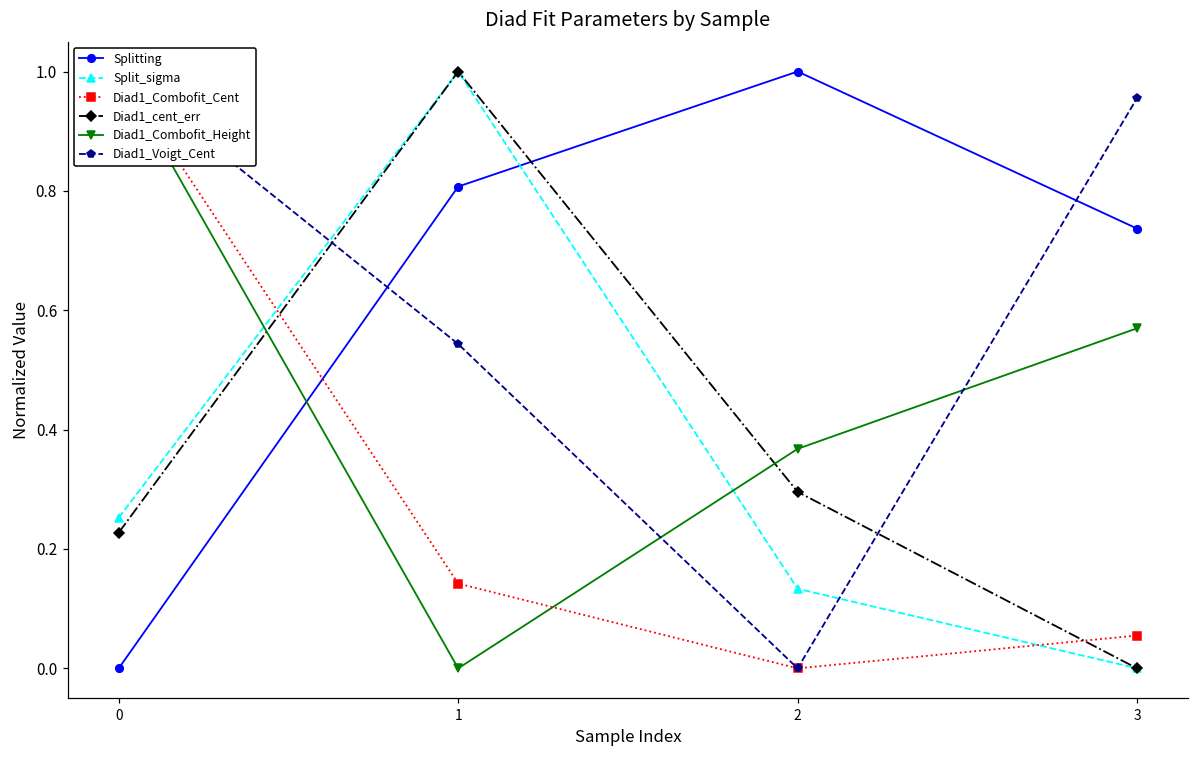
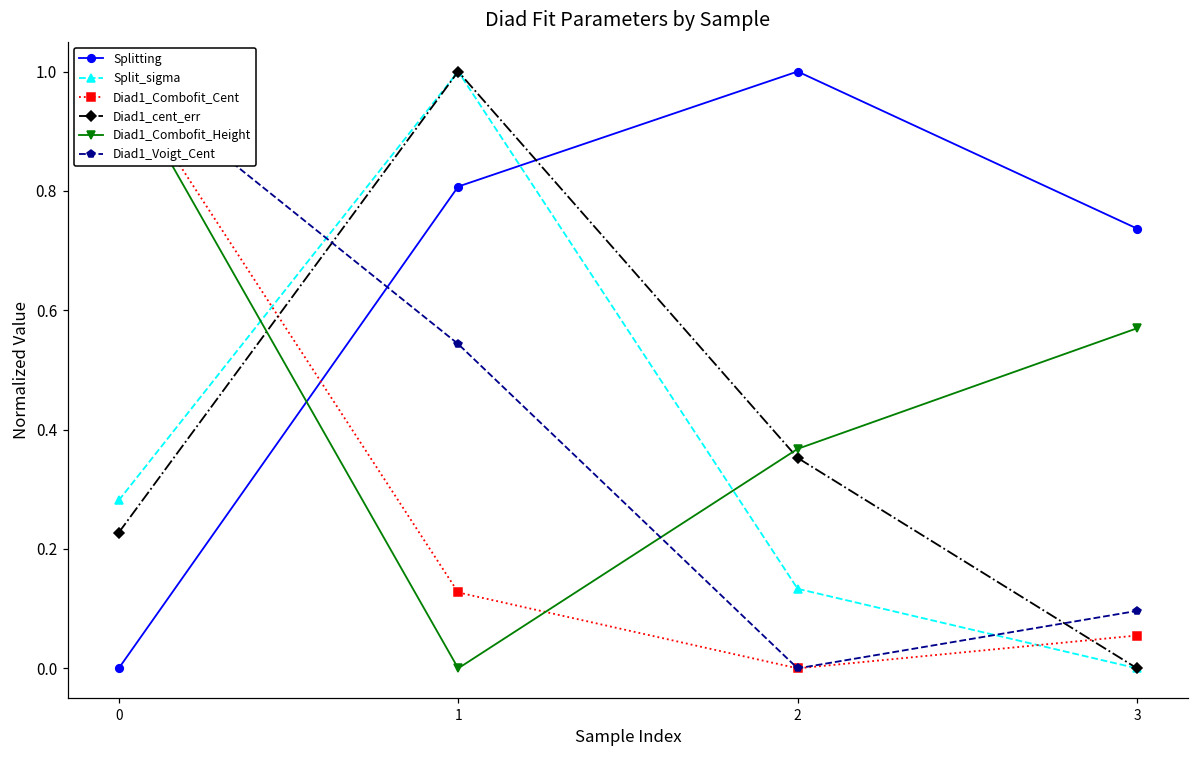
  {
    "Splitting": {
      "0": 0.00,
      "1": 0.81,
      "2": 1.00,
      "3": 0.74
    },
    "Split_sigma": {
-     "0": 0.25,
+     "0": 0.28,
      "2": 0.13
    },
    "Diad1_Combofit_Cent": {
-     "1": 0.14,
+     "1": 0.13,
      "3": 0.06
    },
    "Diad1_cent_err": {
      "0": 0.23,
-     "2": 0.30
+     "2": 0.35
    },
    "Diad1_Combofit_Height": {
      "1": 0.00,
      "2": 0.37,
      "3": 0.57
    },
    "Diad1_Voigt_Cent": {
      "1": 0.54,
-     "3": 0.96
+     "3": 0.10
    }
  }
